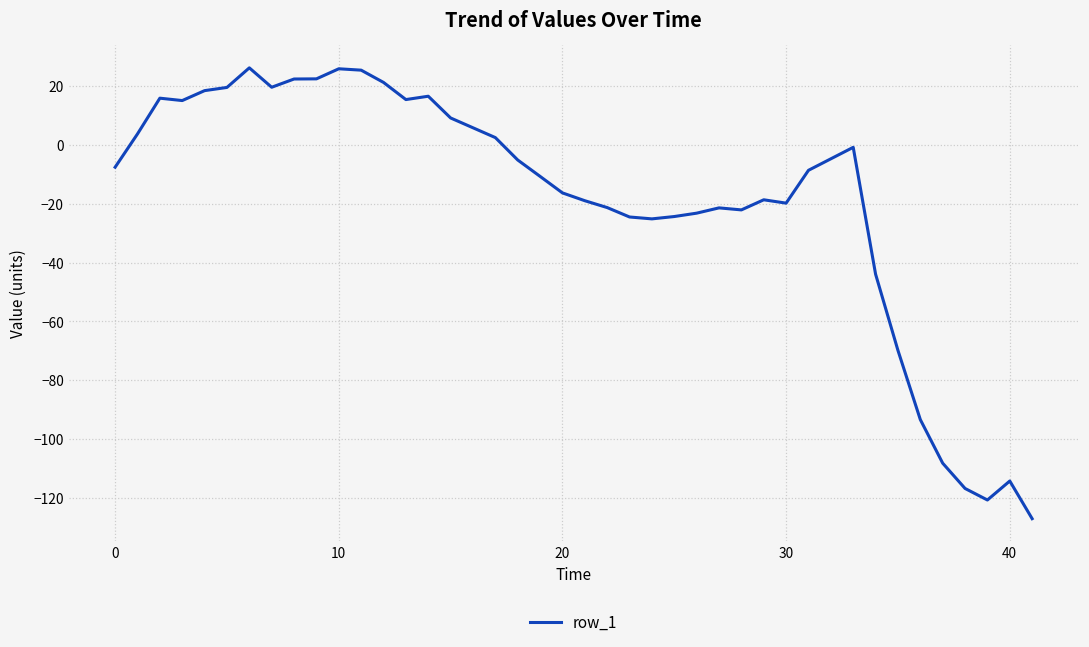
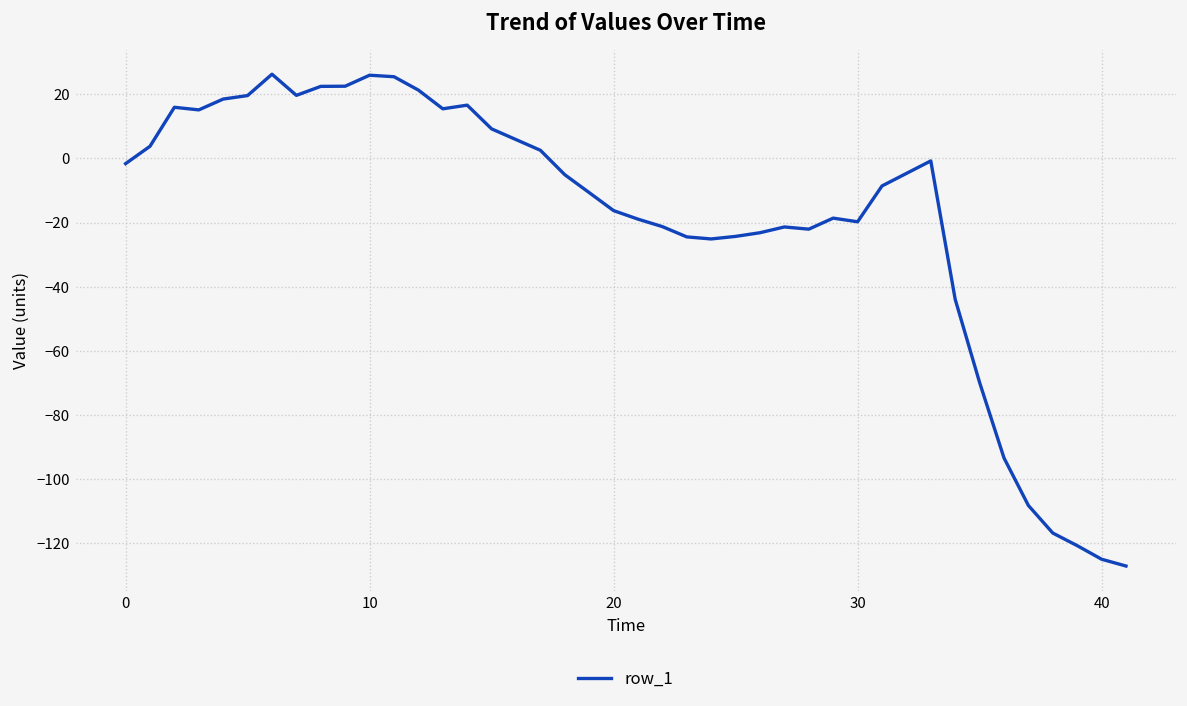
  {
-   "0": -8,
+   "0": -2,
    "10": 26,
    "20": -16,
    "30": -20,
-   "40": -114
+   "40": -125
  }
